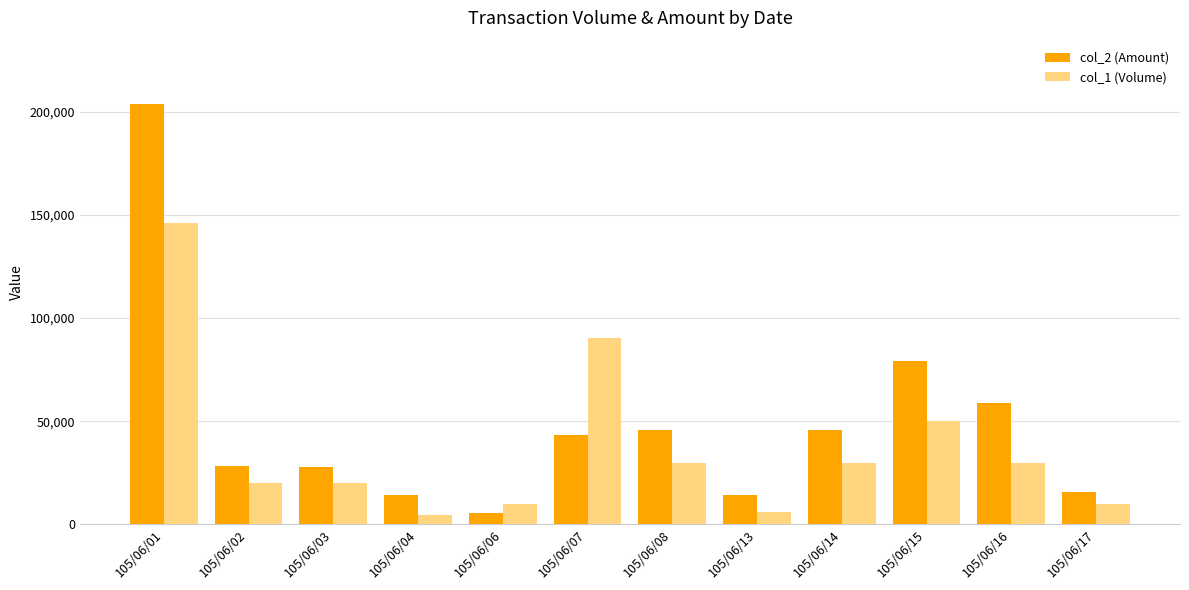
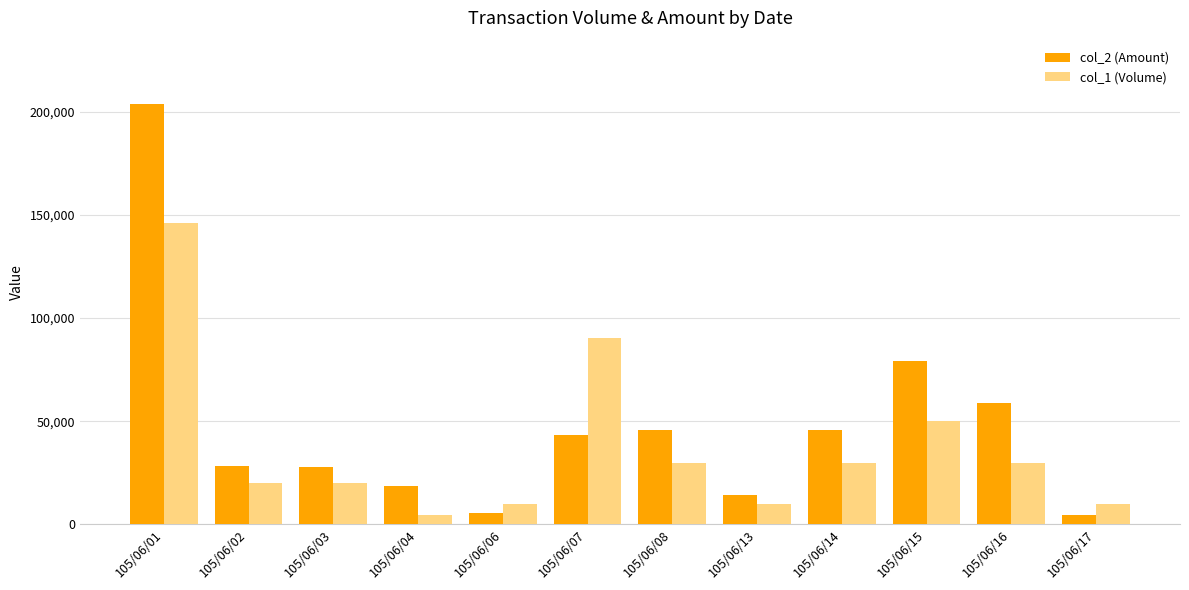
  {
    "col_2 (Amount)": {
      "105/06/01": "204,000",
      "105/06/02": "28,000",
      "105/06/03": "28,000",
-     "105/06/04": "14,000",
+     "105/06/04": "19,000",
      "105/06/06": "5,000",
      "105/06/07": "43,000",
      "105/06/08": "46,000",
      "105/06/13": "14,000",
      "105/06/14": "46,000",
      "105/06/15": "79,000",
      "105/06/16": "59,000",
-     "105/06/17": "16,000"
+     "105/06/17": "5,000"
    },
    "col_1 (Volume)": {
      "105/06/01": "146,000",
      "105/06/02": "20,000",
      "105/06/03": "20,000",
      "105/06/04": "5,000",
      "105/06/06": "10,000",
      "105/06/07": "90,000",
      "105/06/08": "30,000",
-     "105/06/13": "6,000",
+     "105/06/13": "10,000",
      "105/06/14": "30,000",
      "105/06/15": "50,000",
      "105/06/16": "30,000",
      "105/06/17": "10,000"
    }
  }
